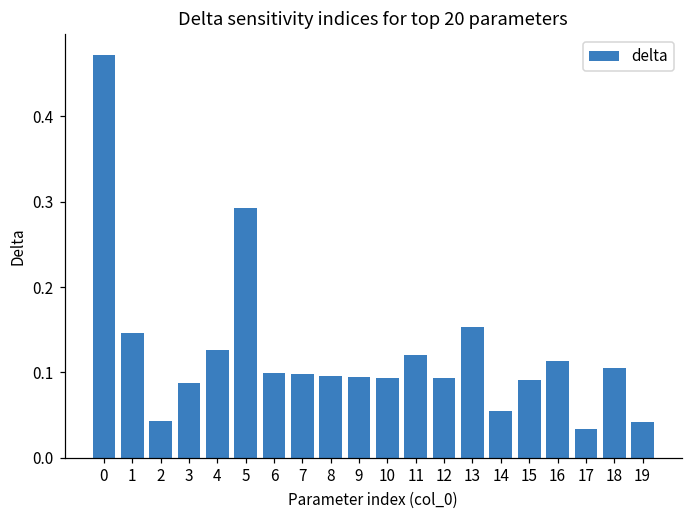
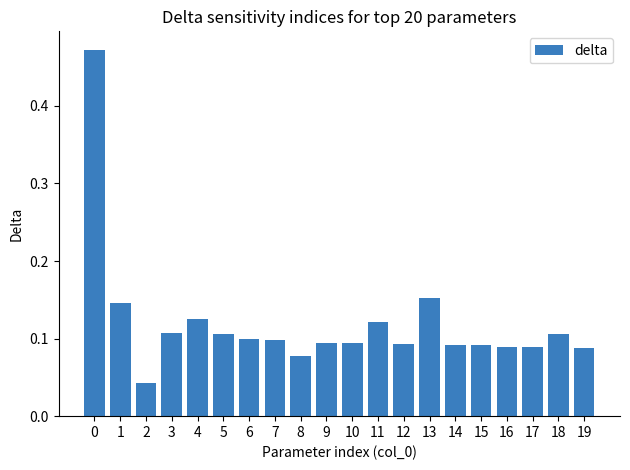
  {
    "0": 0.47,
    "1": 0.15,
    "2": 0.04,
-   "3": 0.09,
+   "3": 0.11,
    "4": 0.13,
-   "5": 0.29,
+   "5": 0.11,
    "6": 0.10,
    "7": 0.10,
-   "8": 0.10,
+   "8": 0.08,
    "9": 0.09,
    "10": 0.09,
    "11": 0.12,
    "12": 0.09,
    "13": 0.15,
-   "14": 0.05,
+   "14": 0.09,
    "15": 0.09,
-   "16": 0.11,
-   "17": 0.03,
+   "16": 0.09,
+   "17": 0.09,
    "18": 0.11,
-   "19": 0.04
+   "19": 0.09
  }
